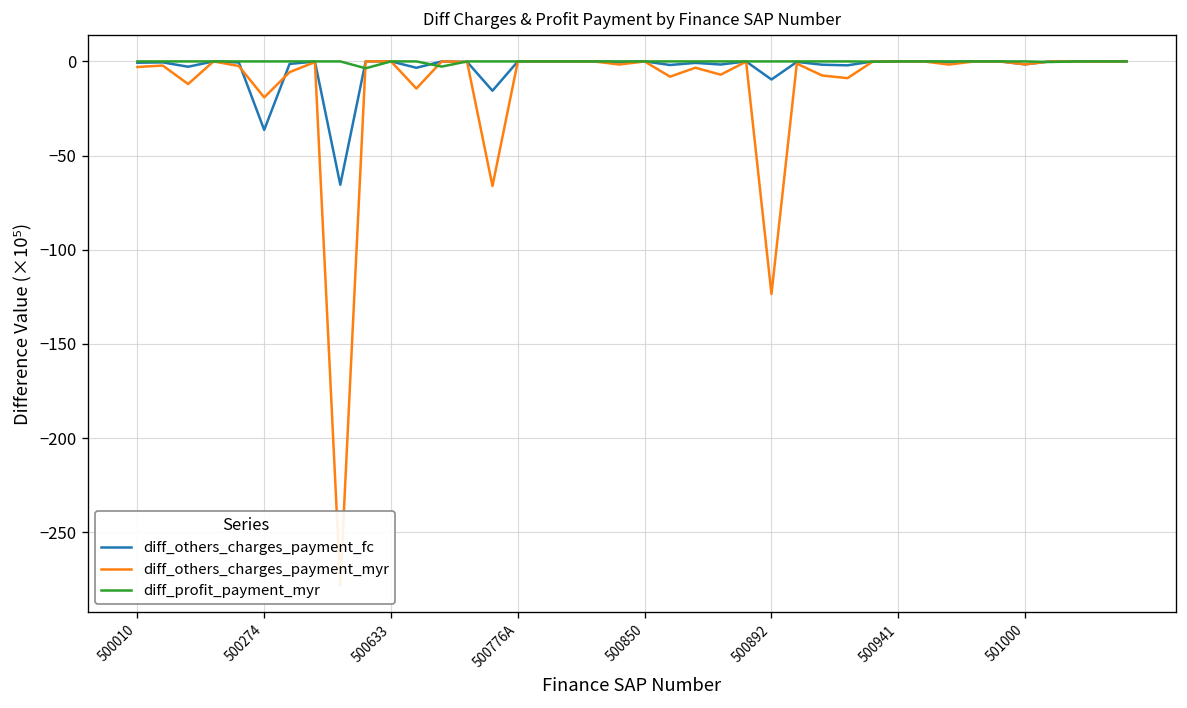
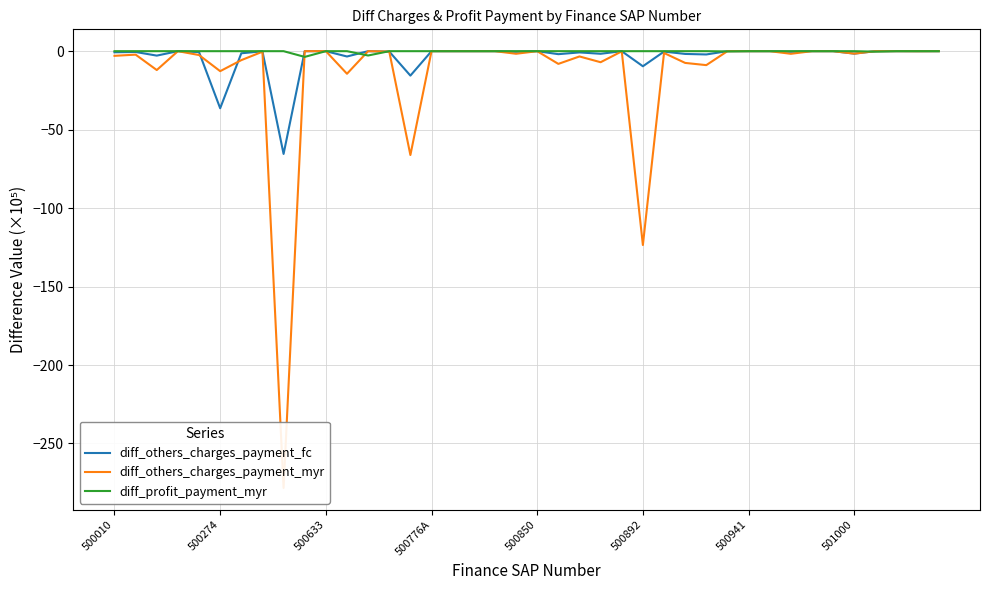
  {
    "diff_others_charges_payment_fc": {
      "500274": -36,
      "500892": -10
    },
    "diff_others_charges_payment_myr": {
      "500010": -3,
-     "500274": -19,
+     "500274": -13,
      "500892": -124
    },
    "diff_profit_payment_myr": {
      "500274": 0,
      "500892": 0
    }
  }
